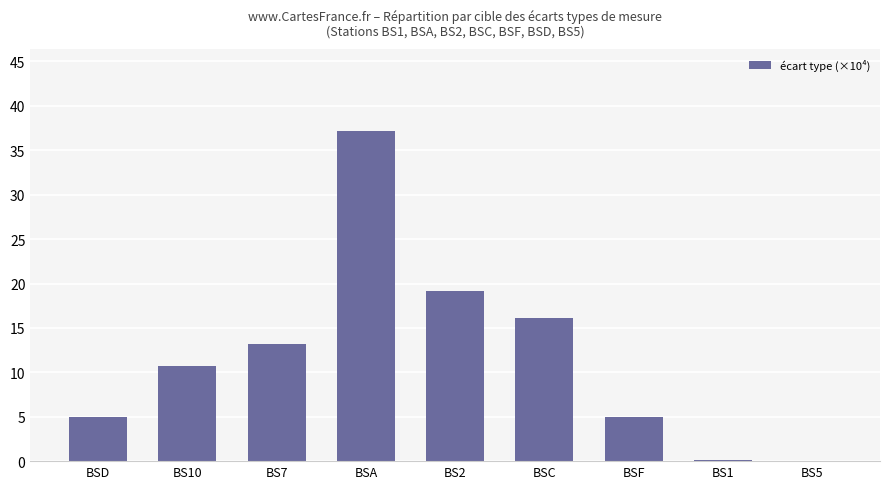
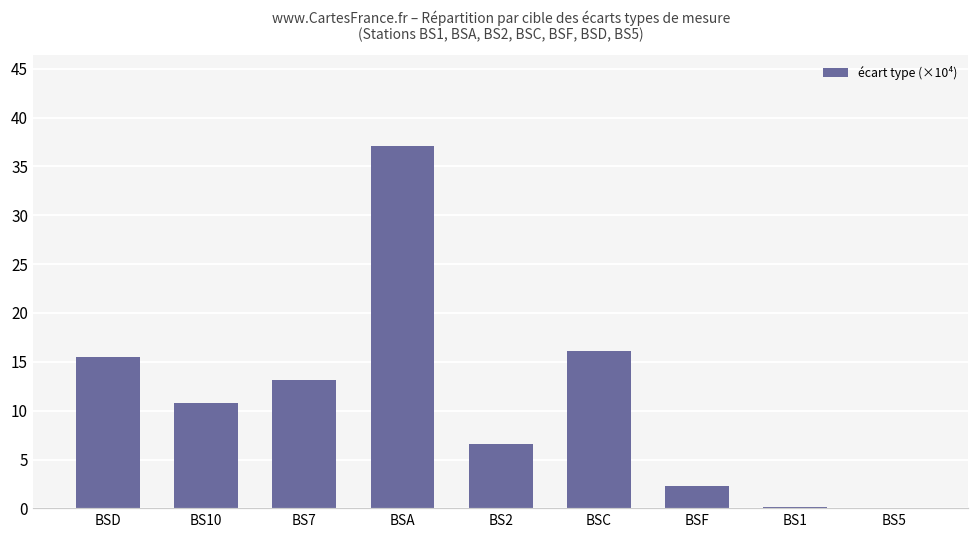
  {
-   "BSD": 5,
+   "BSD": 15,
    "BS10": 11,
    "BS7": 13,
    "BSA": 37,
-   "BS2": 19,
+   "BS2": 7,
    "BSC": 16,
-   "BSF": 5
+   "BSF": 2
  }
